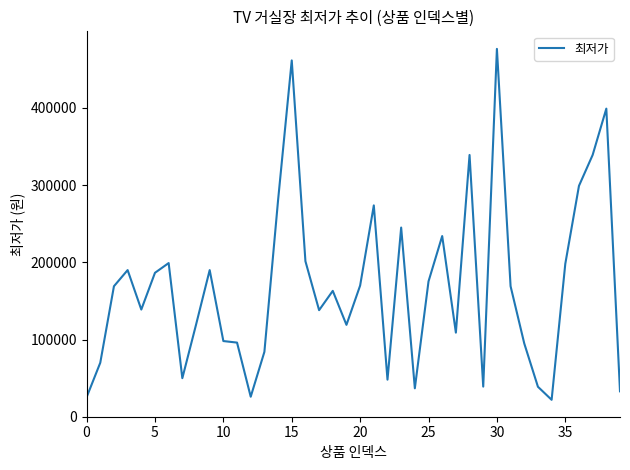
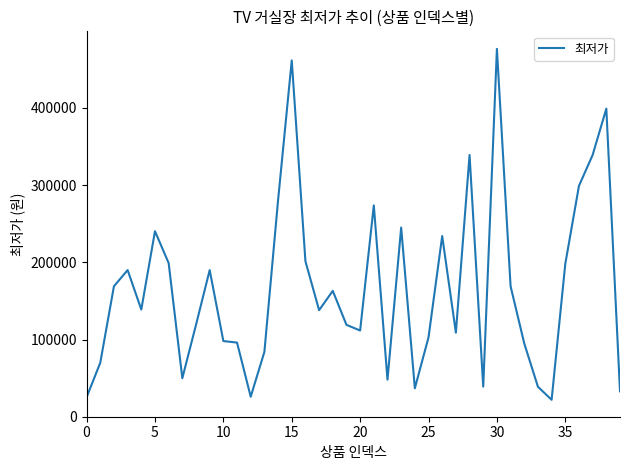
  {
    "0": 30000,
-   "5": 190000,
+   "5": 240000,
    "10": 100000,
    "15": 460000,
-   "20": 170000,
-   "25": 180000,
+   "20": 110000,
+   "25": 100000,
    "30": 480000,
    "35": 200000
  }
